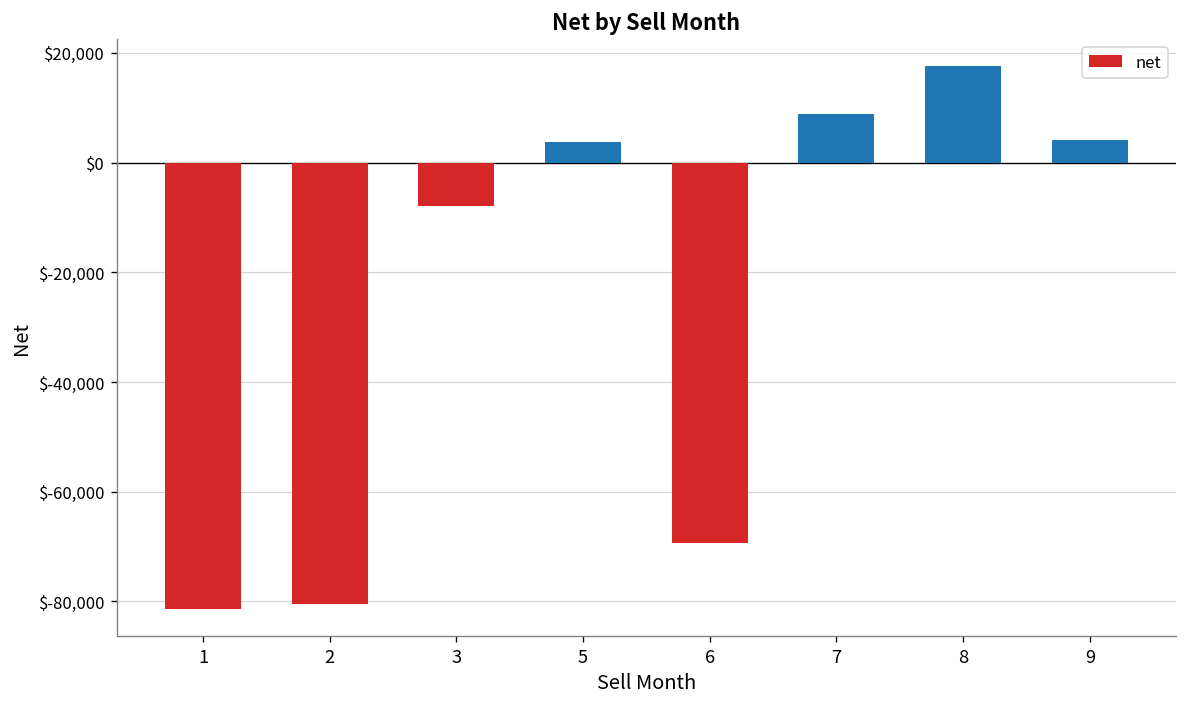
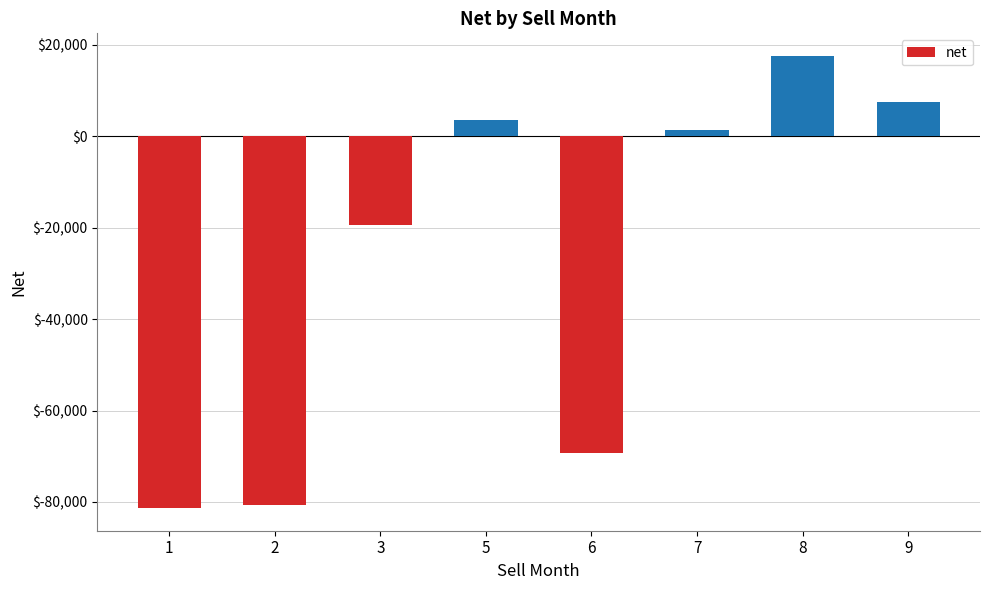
  {
    "1": "$-81,000",
    "2": "$-81,000",
-   "3": "$-8,000",
+   "3": "$-19,000",
    "5": "$4,000",
    "6": "$-69,000",
-   "7": "$9,000",
+   "7": "$1,000",
    "8": "$18,000",
-   "9": "$4,000"
+   "9": "$7,000"
  }
